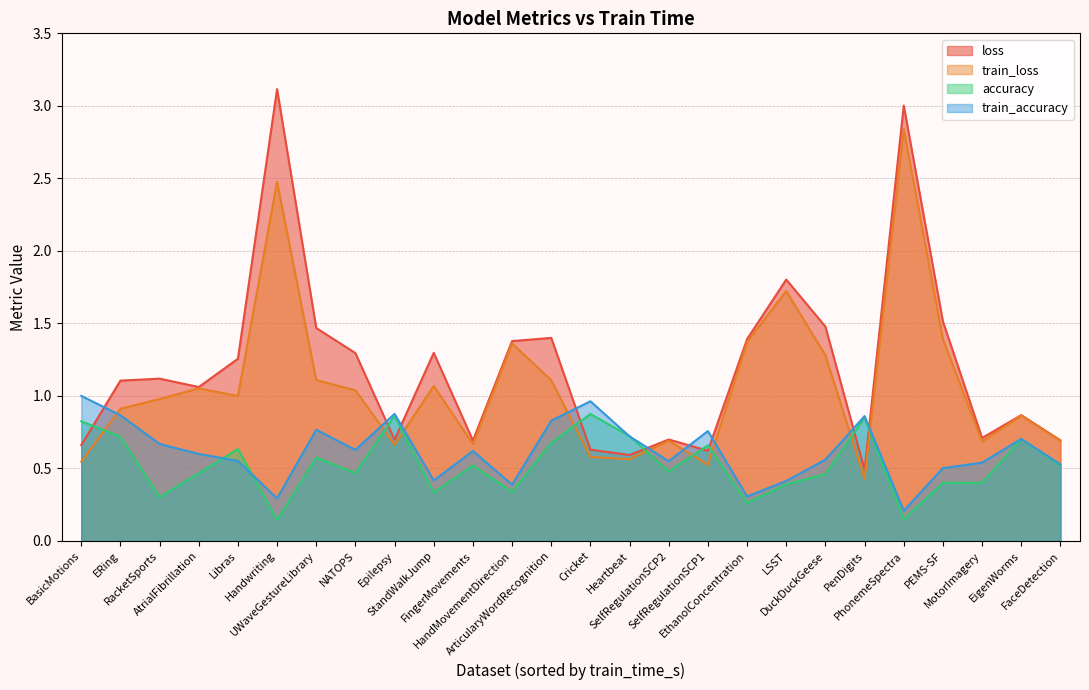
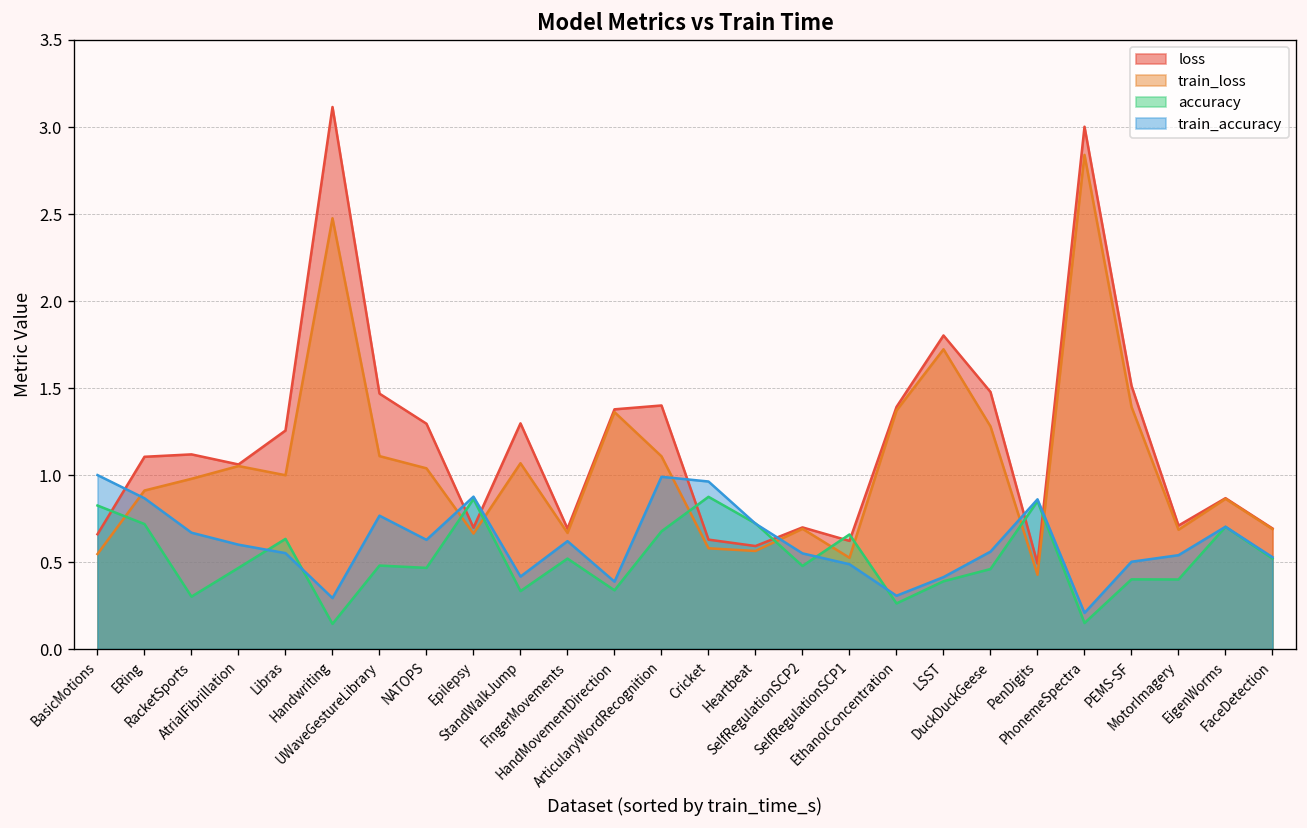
  {
    "accuracy": {
      "BasicMotions": 0.83,
      "ERing": 0.72,
      "RacketSports": 0.30,
      "AtrialFibrillation": 0.47,
      "Libras": 0.63,
      "Handwriting": 0.14,
-     "UWaveGestureLibrary": 0.58,
+     "UWaveGestureLibrary": 0.48,
      "NATOPS": 0.47,
      "StandWalkJump": 0.33,
      "FingerMovements": 0.52,
      "HandMovementDirection": 0.34,
      "ArticularyWordRecognition": 0.68,
      "Cricket": 0.88,
      "SelfRegulationSCP2": 0.48,
      "SelfRegulationSCP1": 0.66,
      "EthanolConcentration": 0.26,
      "LSST": 0.39,
      "DuckDuckGeese": 0.46,
      "PhonemeSpectra": 0.15,
      "PEMS-SF": 0.40,
      "MotorImagery": 0.40
    },
    "train_accuracy": {
      "BasicMotions": 1.00,
      "ERing": 0.87,
      "RacketSports": 0.67,
      "AtrialFibrillation": 0.60,
      "Libras": 0.55,
      "Handwriting": 0.29,
      "UWaveGestureLibrary": 0.77,
      "NATOPS": 0.63,
      "StandWalkJump": 0.42,
      "FingerMovements": 0.62,
      "HandMovementDirection": 0.39,
-     "ArticularyWordRecognition": 0.83,
+     "ArticularyWordRecognition": 0.99,
      "Cricket": 0.96,
      "SelfRegulationSCP2": 0.55,
-     "SelfRegulationSCP1": 0.76,
+     "SelfRegulationSCP1": 0.49,
      "EthanolConcentration": 0.31,
      "LSST": 0.41,
      "DuckDuckGeese": 0.56,
      "PhonemeSpectra": 0.21,
      "PEMS-SF": 0.50,
      "MotorImagery": 0.54
    }
  }
